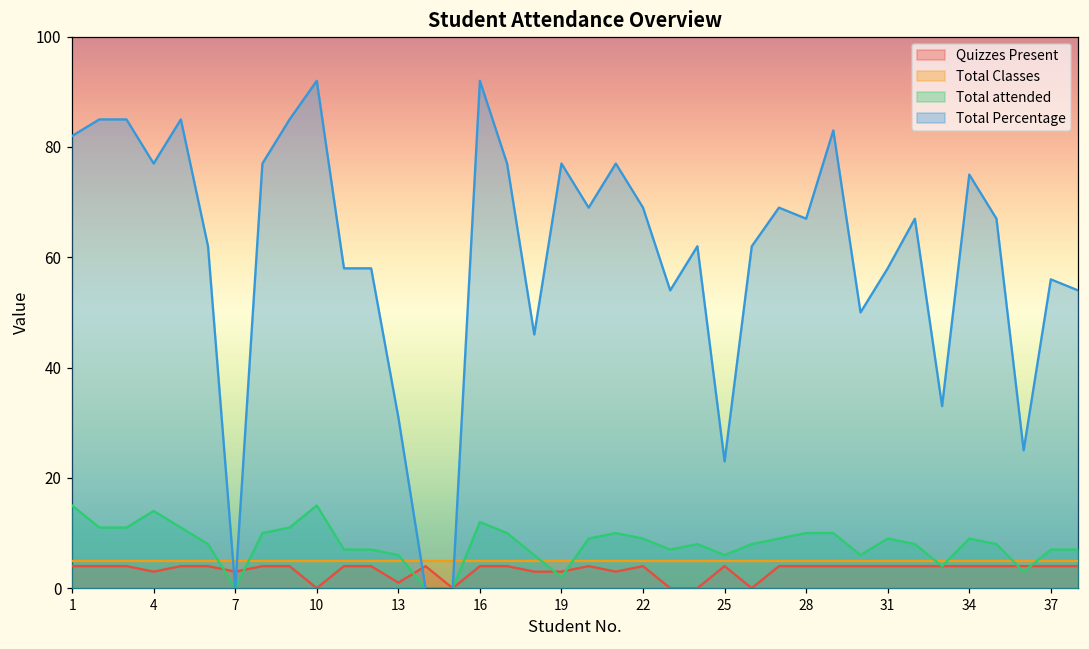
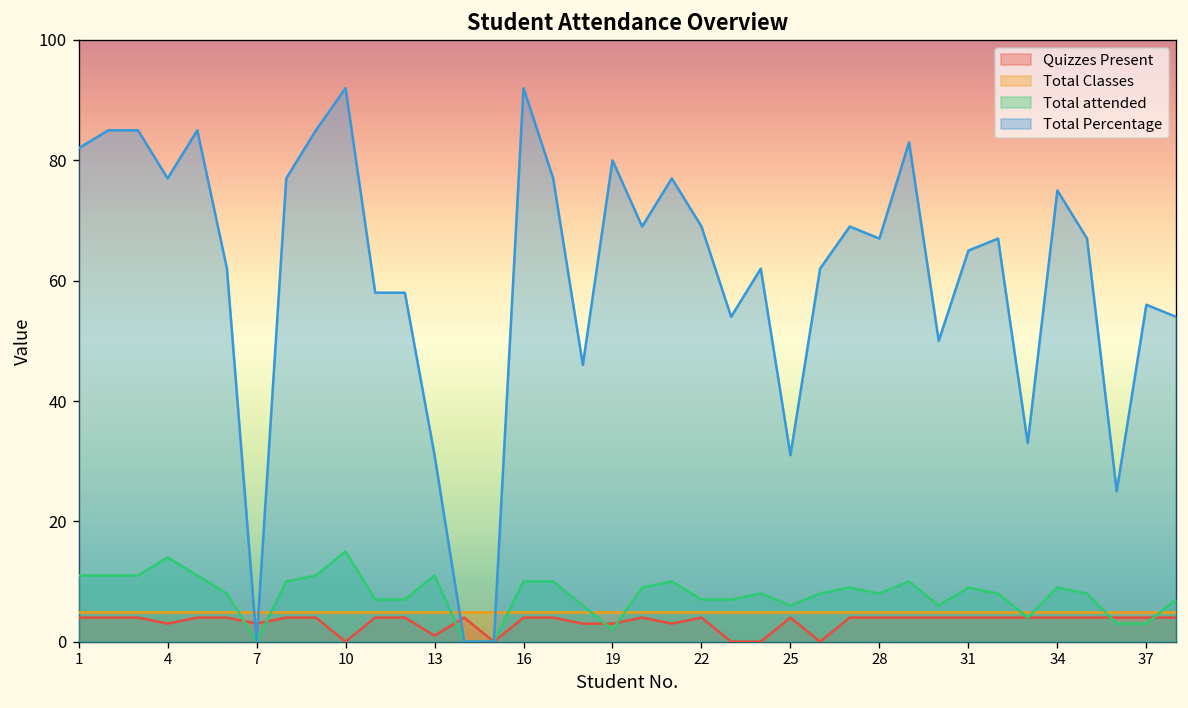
  {
    "Total attended": {
-     "1": 15,
+     "1": 11,
      "4": 14,
      "10": 15,
-     "13": 6,
-     "16": 12,
+     "13": 11,
+     "16": 10,
      "19": 2,
-     "22": 9,
+     "22": 7,
      "25": 6,
-     "28": 10,
+     "28": 8,
      "31": 9,
      "34": 9,
-     "37": 7
+     "37": 3
    },
    "Total Percentage": {
      "1": 82,
      "4": 77,
      "10": 92,
      "13": 31,
      "16": 92,
-     "19": 77,
+     "19": 80,
      "22": 69,
-     "25": 23,
+     "25": 31,
      "28": 67,
-     "31": 58,
+     "31": 65,
      "34": 75,
      "37": 56
    }
  }
